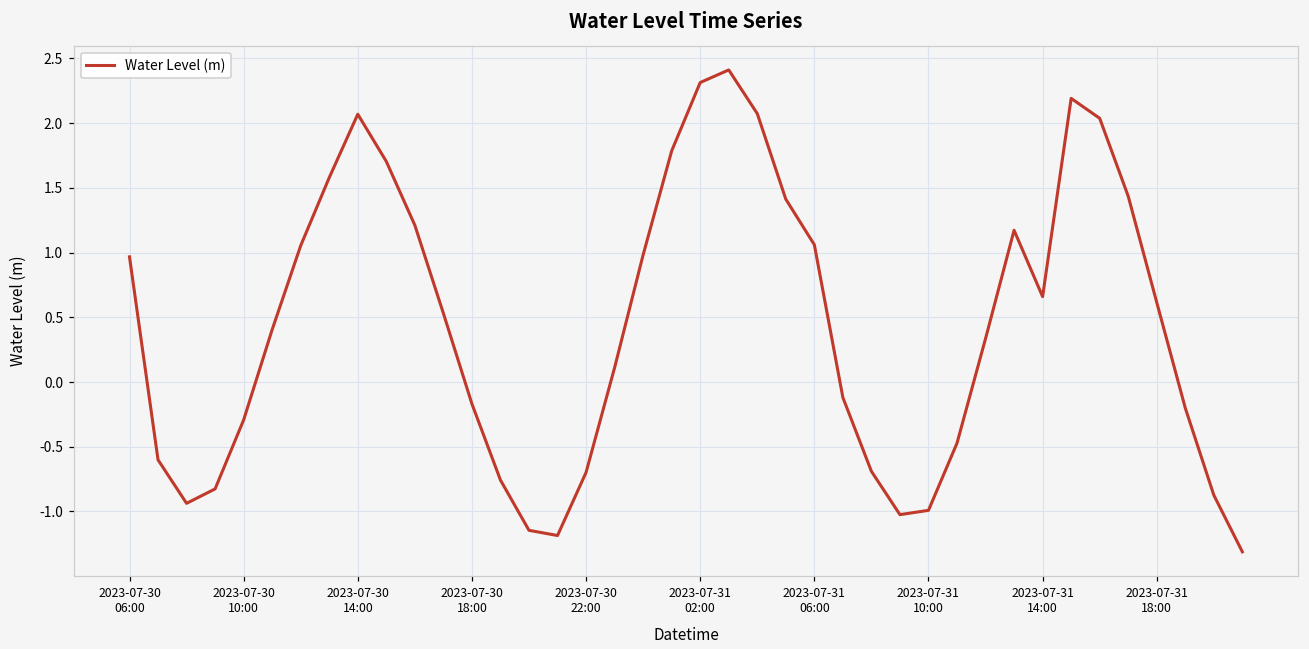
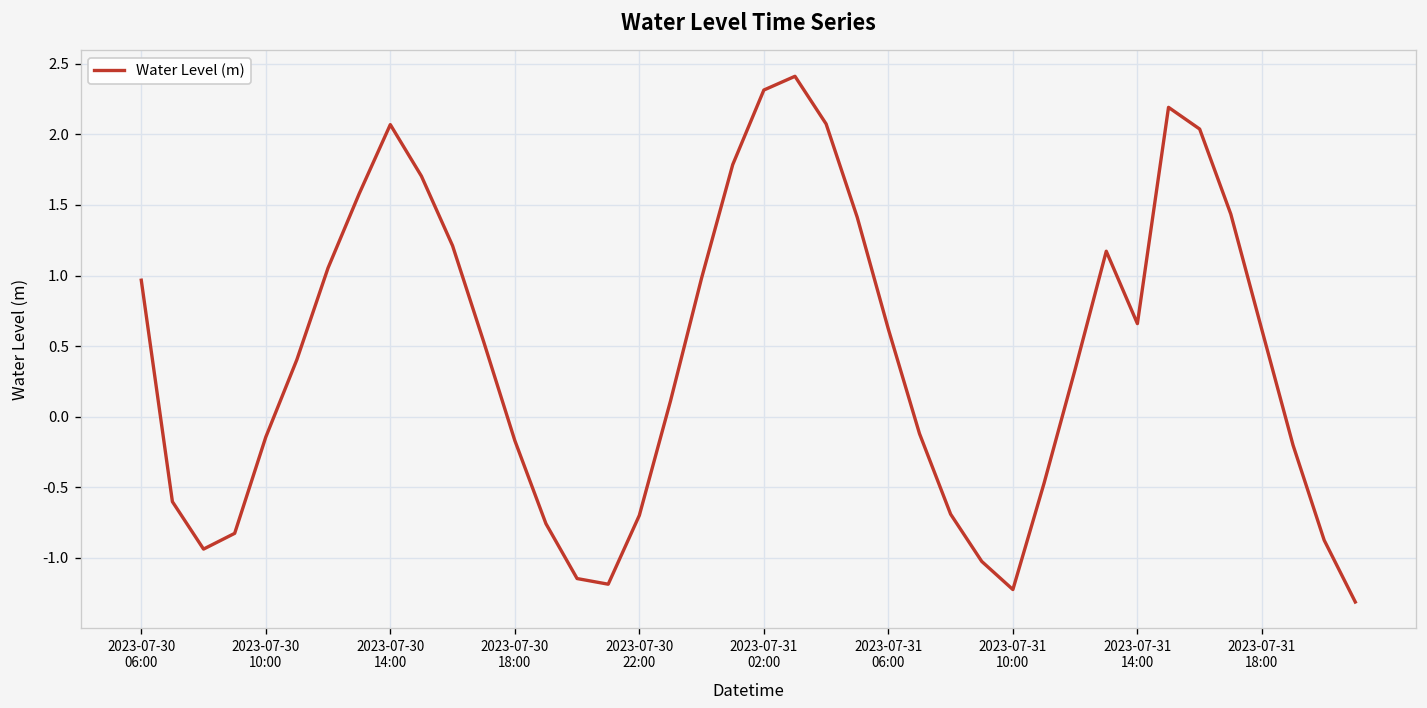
  {
    "2023-07-30 06:00": 0.97,
-   "2023-07-30 10:00": -0.29,
+   "2023-07-30 10:00": -0.14,
    "2023-07-30 14:00": 2.07,
    "2023-07-30 18:00": -0.17,
    "2023-07-30 22:00": -0.70,
    "2023-07-31 02:00": 2.31,
-   "2023-07-31 06:00": 1.06,
-   "2023-07-31 10:00": -0.99,
+   "2023-07-31 06:00": 0.62,
+   "2023-07-31 10:00": -1.22,
    "2023-07-31 14:00": 0.66,
    "2023-07-31 18:00": 0.61
  }
